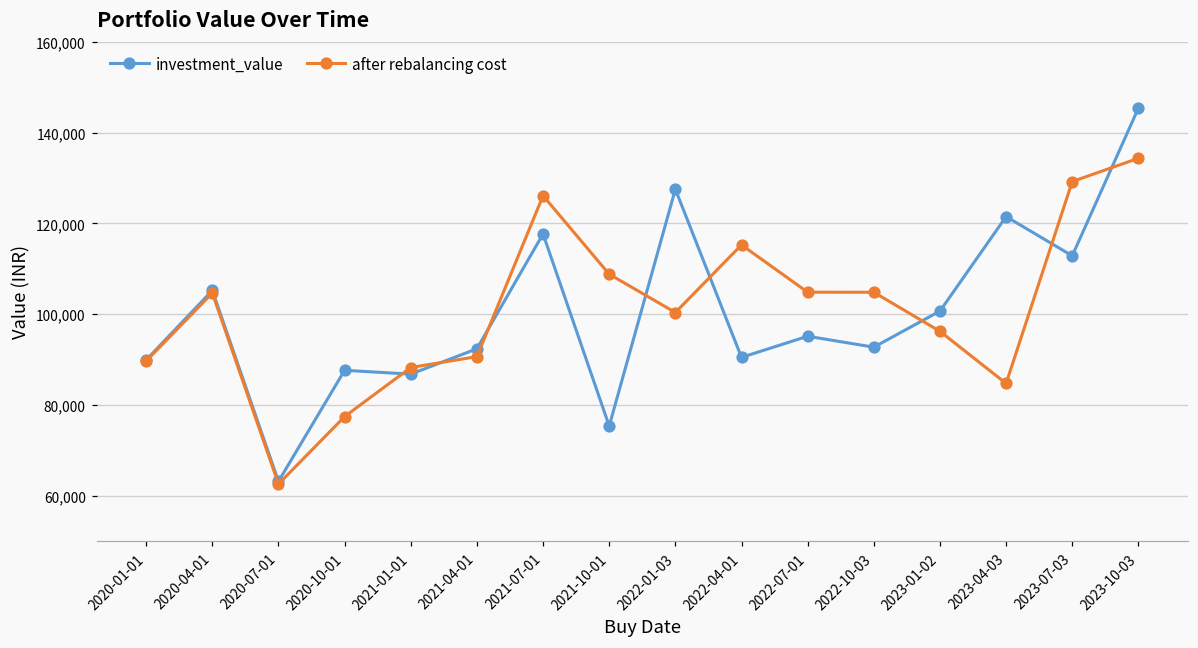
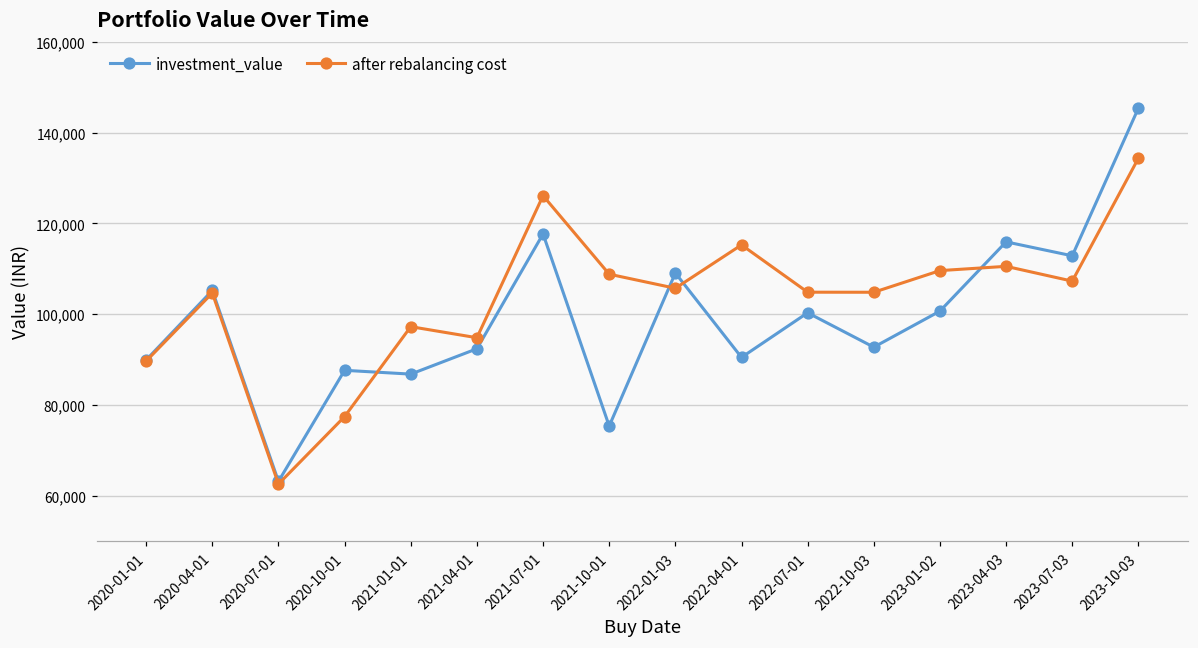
  {
    "investment_value": {
      "2020-10-01": "88,000",
      "2021-01-01": "87,000",
      "2021-04-01": "92,000",
      "2021-07-01": "118,000",
      "2021-10-01": "75,000",
-     "2022-01-03": "128,000",
+     "2022-01-03": "109,000",
      "2022-04-01": "90,000",
-     "2022-07-01": "95,000",
+     "2022-07-01": "100,000",
      "2022-10-03": "93,000",
      "2023-01-02": "101,000",
-     "2023-04-03": "121,000",
+     "2023-04-03": "116,000",
      "2023-07-03": "113,000",
      "2023-10-03": "145,000"
    },
    "after rebalancing cost": {
      "2020-10-01": "77,000",
-     "2021-01-01": "88,000",
-     "2021-04-01": "91,000",
+     "2021-01-01": "97,000",
+     "2021-04-01": "95,000",
      "2021-07-01": "126,000",
      "2021-10-01": "109,000",
-     "2022-01-03": "100,000",
+     "2022-01-03": "106,000",
      "2022-04-01": "115,000",
      "2022-07-01": "105,000",
      "2022-10-03": "105,000",
-     "2023-01-02": "96,000",
-     "2023-04-03": "85,000",
-     "2023-07-03": "129,000",
+     "2023-01-02": "110,000",
+     "2023-04-03": "111,000",
+     "2023-07-03": "107,000",
      "2023-10-03": "134,000"
    }
  }
